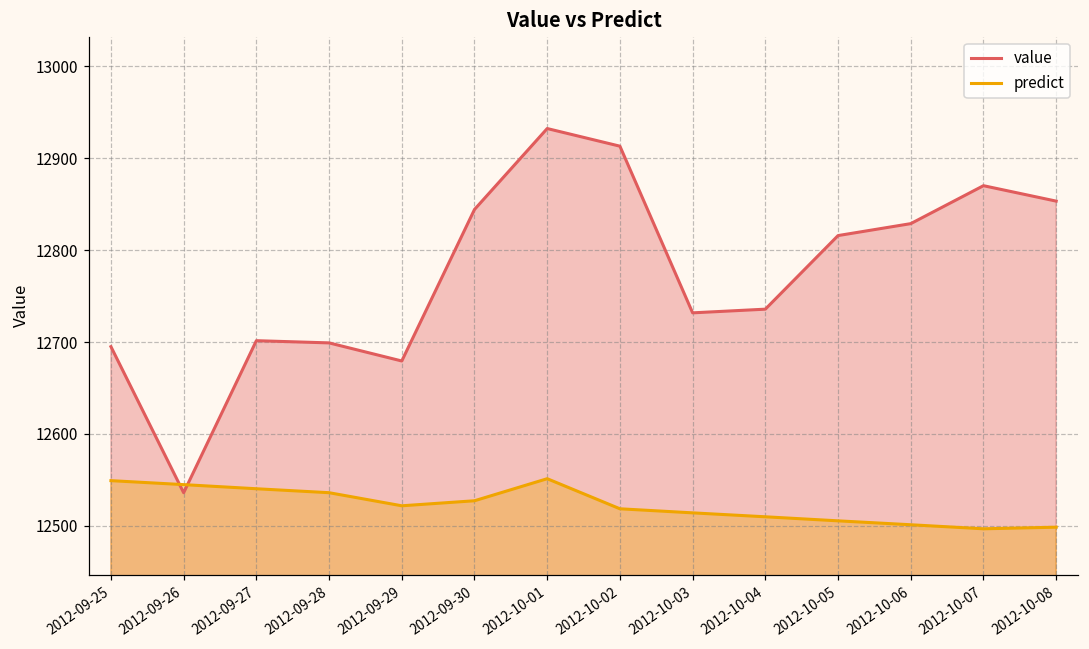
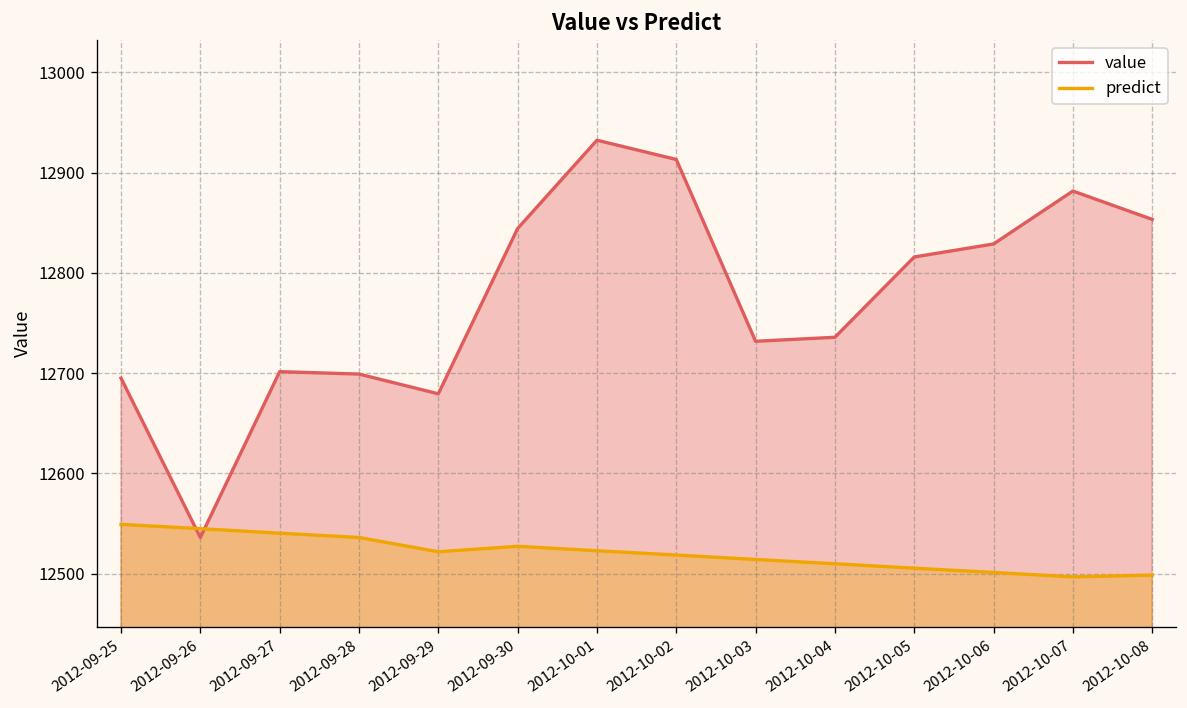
  {
    "value": {
      "2012-09-25": 12700,
      "2012-09-26": 12540,
      "2012-09-27": 12700,
      "2012-09-28": 12700,
      "2012-09-29": 12680,
      "2012-09-30": 12840,
      "2012-10-01": 12930,
      "2012-10-02": 12910,
      "2012-10-03": 12730,
      "2012-10-04": 12740,
      "2012-10-05": 12820,
      "2012-10-06": 12830,
-     "2012-10-07": 12870,
+     "2012-10-07": 12880,
      "2012-10-08": 12850
    },
    "predict": {
      "2012-09-25": 12550,
      "2012-09-26": 12540,
      "2012-09-27": 12540,
      "2012-09-28": 12540,
      "2012-09-29": 12520,
      "2012-09-30": 12530,
-     "2012-10-01": 12550,
+     "2012-10-01": 12520,
      "2012-10-02": 12520,
      "2012-10-03": 12510,
      "2012-10-04": 12510,
      "2012-10-05": 12510,
      "2012-10-06": 12500,
      "2012-10-07": 12500,
      "2012-10-08": 12500
    }
  }
